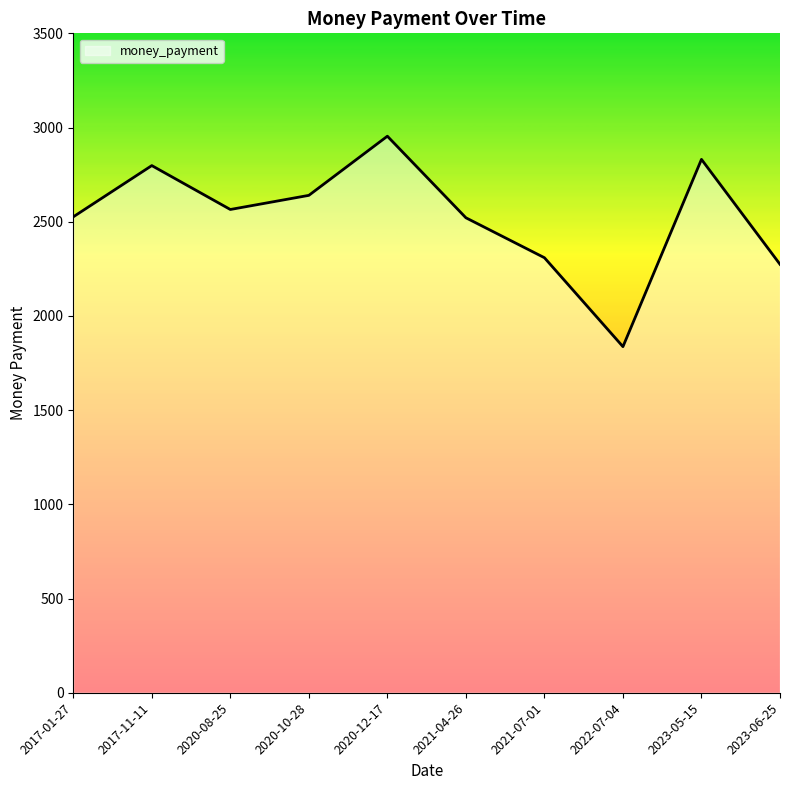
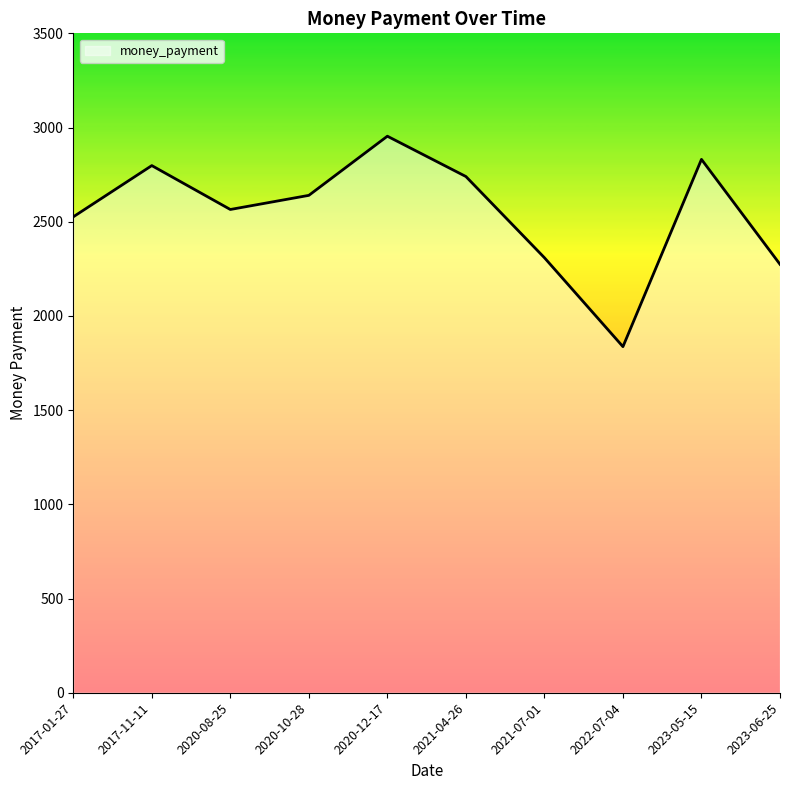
  {
    "2017-01-27": 2530,
    "2017-11-11": 2800,
    "2020-08-25": 2570,
    "2020-10-28": 2640,
    "2020-12-17": 2950,
-   "2021-04-26": 2520,
+   "2021-04-26": 2740,
    "2021-07-01": 2310,
    "2022-07-04": 1840,
    "2023-05-15": 2830,
    "2023-06-25": 2270
  }
